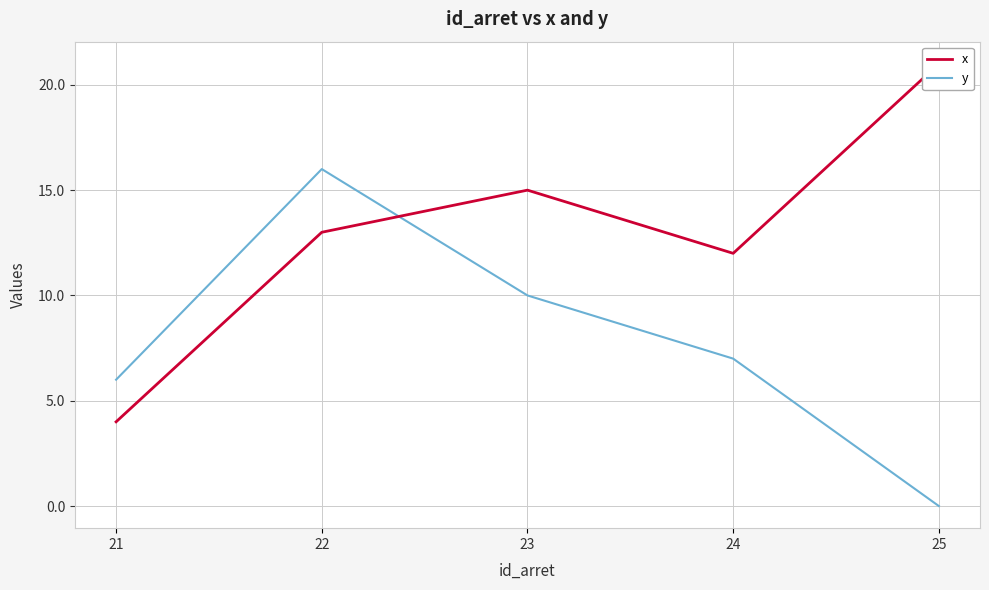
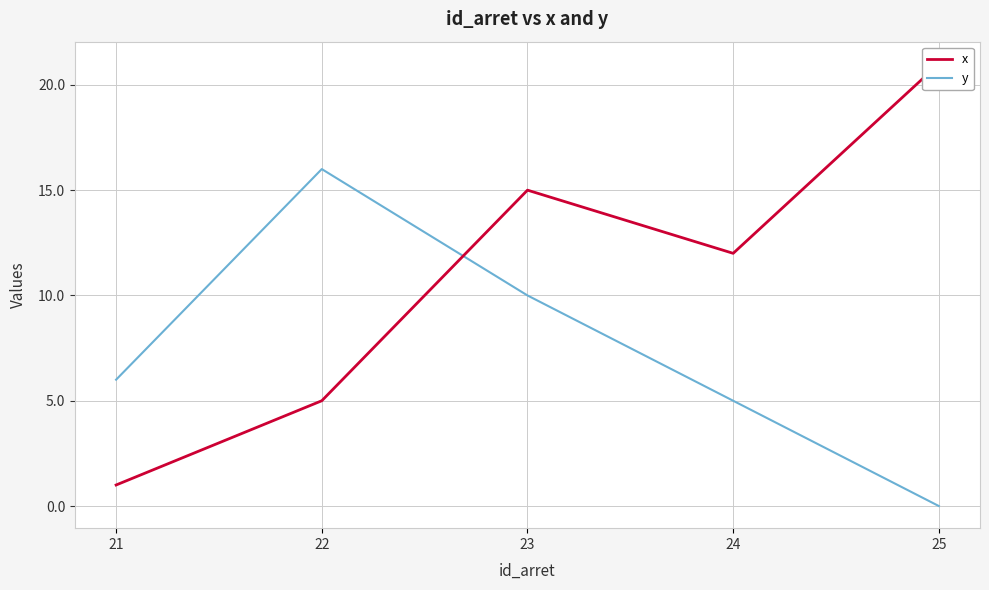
  {
    "x": {
-     "21": 4,
-     "22": 13,
+     "21": 1,
+     "22": 5,
      "23": 15,
      "24": 12
    },
    "y": {
      "21": 6,
      "22": 16,
      "23": 10,
-     "24": 7,
+     "24": 5,
      "25": 0
    }
  }
